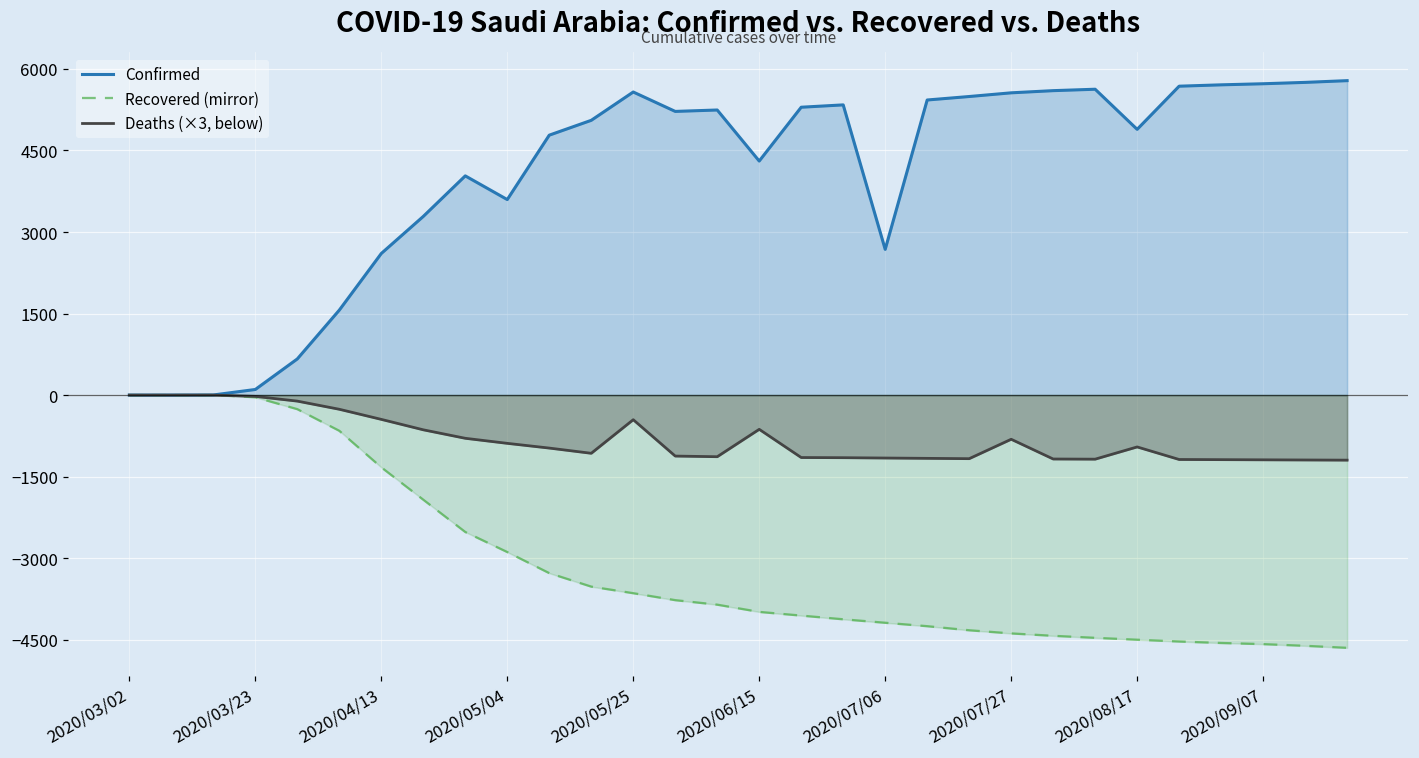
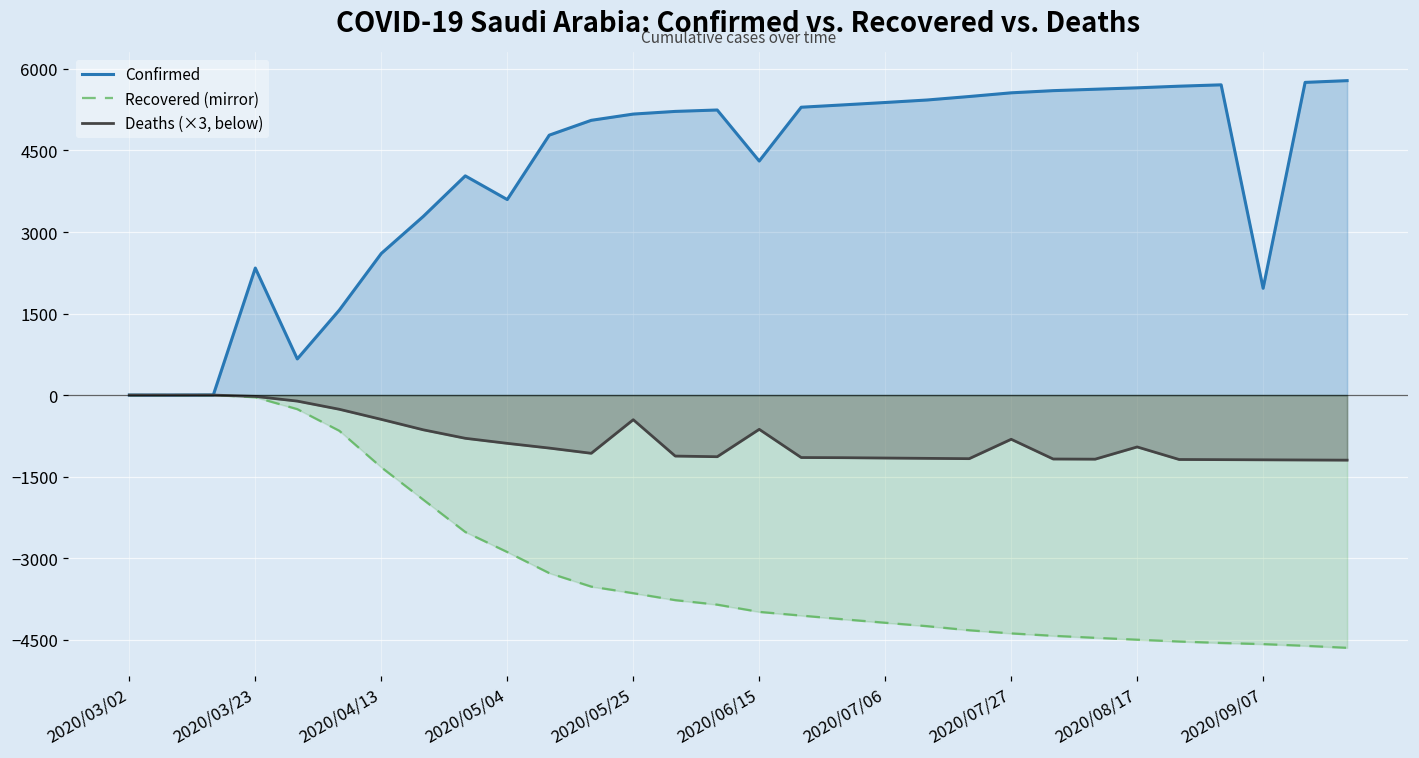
  {
    "Confirmed": {
-     "2020/03/23": 100,
+     "2020/03/23": 2300,
      "2020/04/13": 2600,
      "2020/05/04": 3600,
-     "2020/05/25": 5600,
+     "2020/05/25": 5200,
      "2020/06/15": 4300,
-     "2020/07/06": 2700,
+     "2020/07/06": 5400,
      "2020/07/27": 5600,
-     "2020/08/17": 4900,
-     "2020/09/07": 5700
+     "2020/08/17": 5700,
+     "2020/09/07": 2000
    },
    "Deaths (×3, below)": {
      "2020/04/13": -400,
      "2020/05/04": -900,
      "2020/05/25": -500,
      "2020/06/15": -600,
      "2020/07/06": -1200,
      "2020/07/27": -800,
      "2020/08/17": -1000,
      "2020/09/07": -1200
    }
  }
